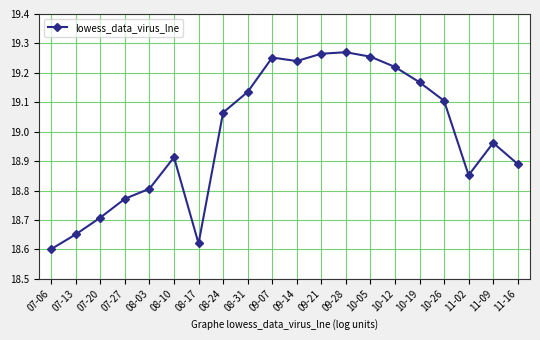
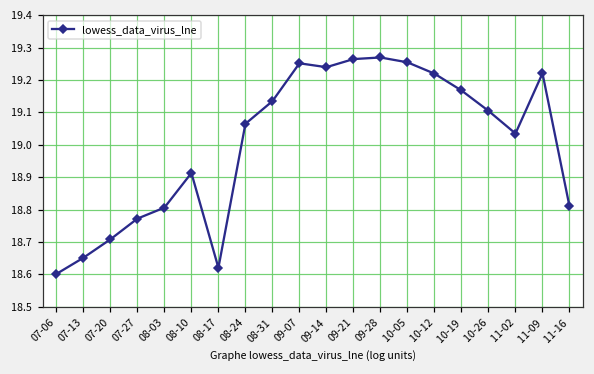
  {
    "07-06": 18.60,
    "07-13": 18.65,
    "07-20": 18.71,
    "07-27": 18.77,
    "08-03": 18.81,
    "08-10": 18.91,
    "08-17": 18.62,
    "08-24": 19.07,
    "08-31": 19.14,
    "09-07": 19.25,
    "09-14": 19.24,
    "09-21": 19.27,
    "09-28": 19.27,
    "10-05": 19.26,
    "10-12": 19.22,
    "10-19": 19.17,
    "10-26": 19.11,
-   "11-02": 18.85,
-   "11-09": 18.96,
-   "11-16": 18.89
+   "11-02": 19.04,
+   "11-09": 19.22,
+   "11-16": 18.81
  }
